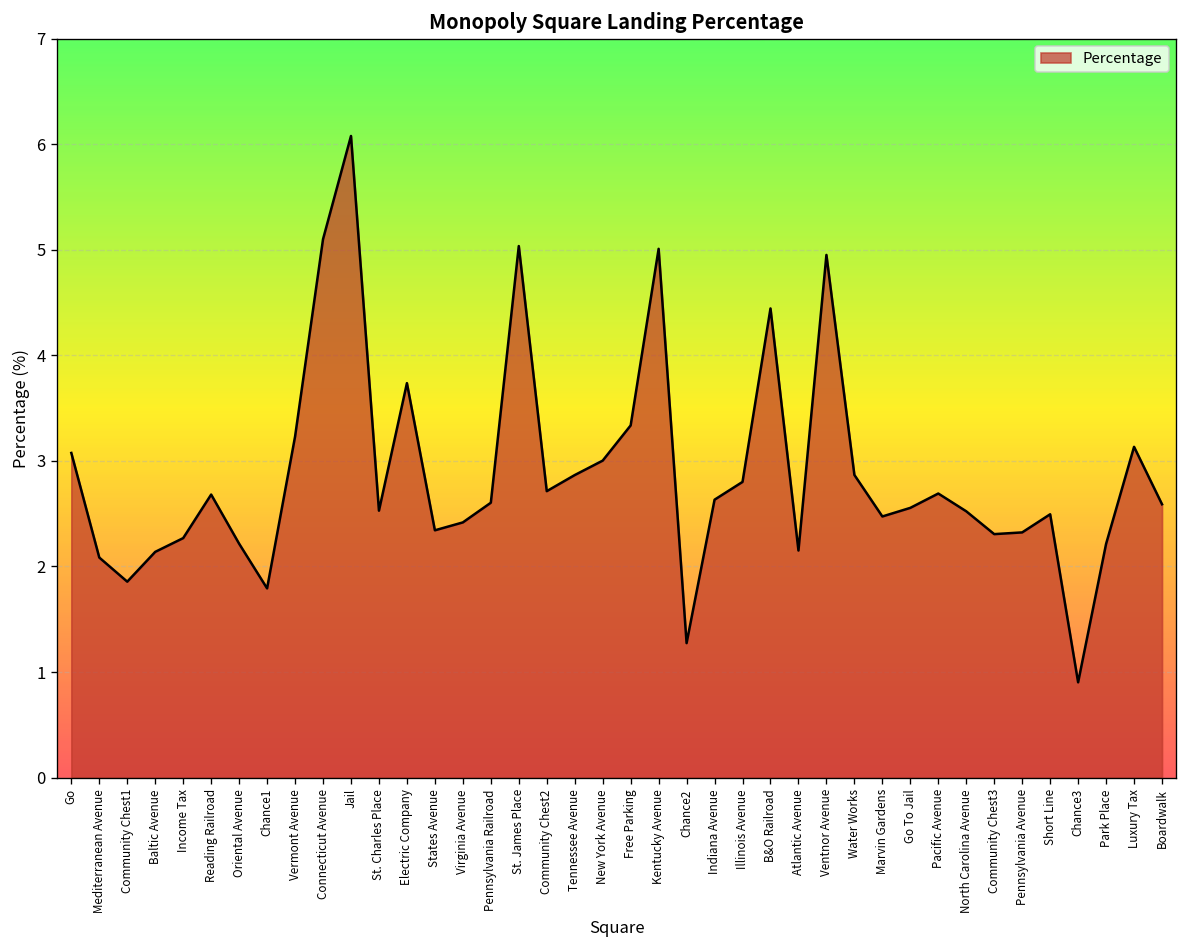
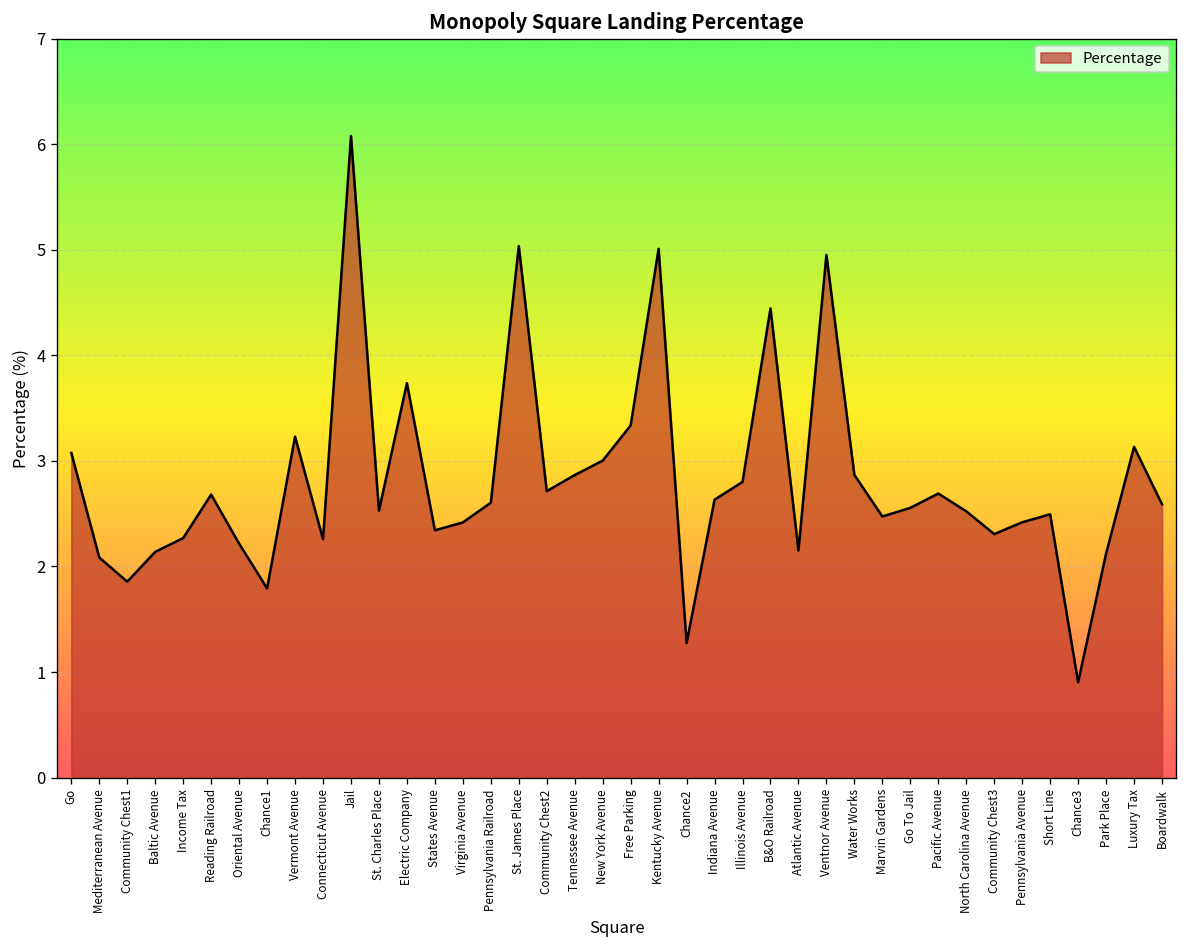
  {
    "Go": 3.1,
    "Mediterranean Avenue": 2.1,
    "Community Chest1": 1.9,
    "Baltic Avenue": 2.1,
    "Income Tax": 2.3,
    "Reading Railroad": 2.7,
    "Oriental Avenue": 2.2,
    "Chance1": 1.8,
    "Vermont Avenue": 3.2,
-   "Connecticut Avenue": 5.1,
+   "Connecticut Avenue": 2.3,
    "Jail": 6.1,
    "St. Charles Place": 2.5,
    "Electric Company": 3.7,
    "States Avenue": 2.3,
    "Virginia Avenue": 2.4,
    "Pennsylvania Railroad": 2.6,
    "St. James Place": 5.0,
    "Community Chest2": 2.7,
    "Tennessee Avenue": 2.9,
    "New York Avenue": 3.0,
    "Free Parking": 3.3,
    "Kentucky Avenue": 5.0,
    "Chance2": 1.3,
    "Indiana Avenue": 2.6,
    "Illinois Avenue": 2.8,
    "B&O Railroad": 4.4,
    "Atlantic Avenue": 2.2,
    "Ventnor Avenue": 5.0,
    "Water Works": 2.9,
    "Marvin Gardens": 2.5,
    "Go To Jail": 2.6,
    "Pacific Avenue": 2.7,
    "North Carolina Avenue": 2.5,
    "Community Chest3": 2.3,
-   "Pennsylvania Avenue": 2.3,
+   "Pennsylvania Avenue": 2.4,
    "Short Line": 2.5,
    "Chance3": 0.9,
-   "Park Place": 2.2,
+   "Park Place": 2.1,
    "Luxury Tax": 3.1,
    "Boardwalk": 2.6
  }
